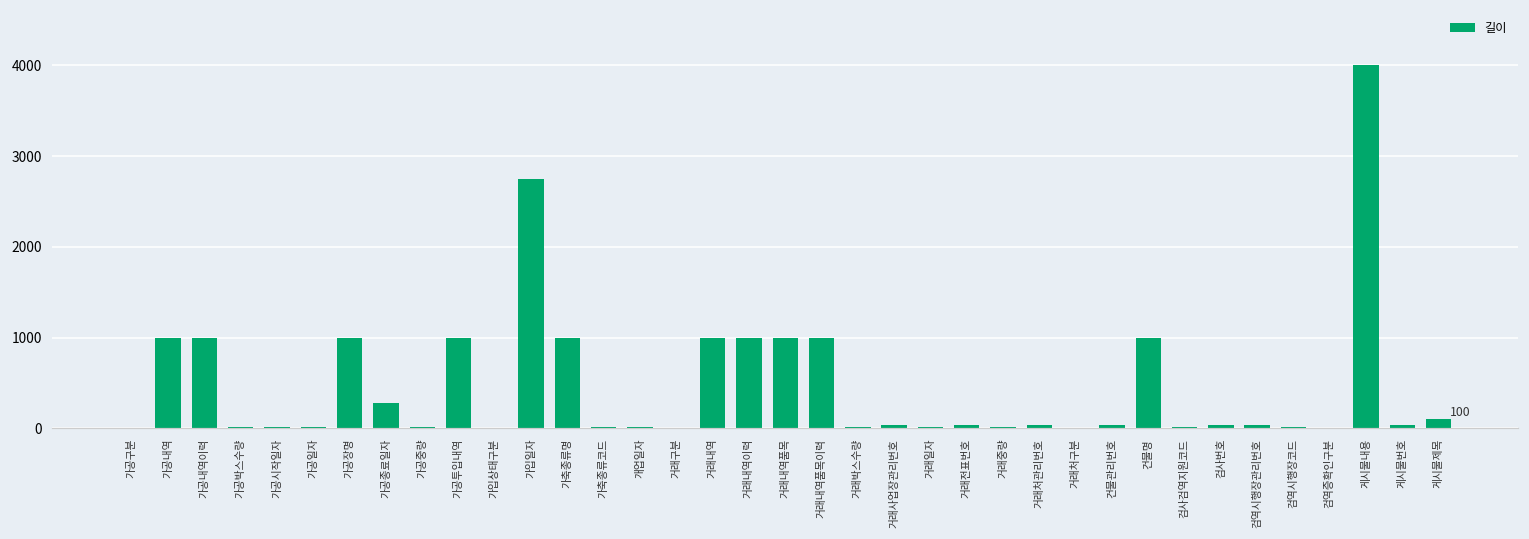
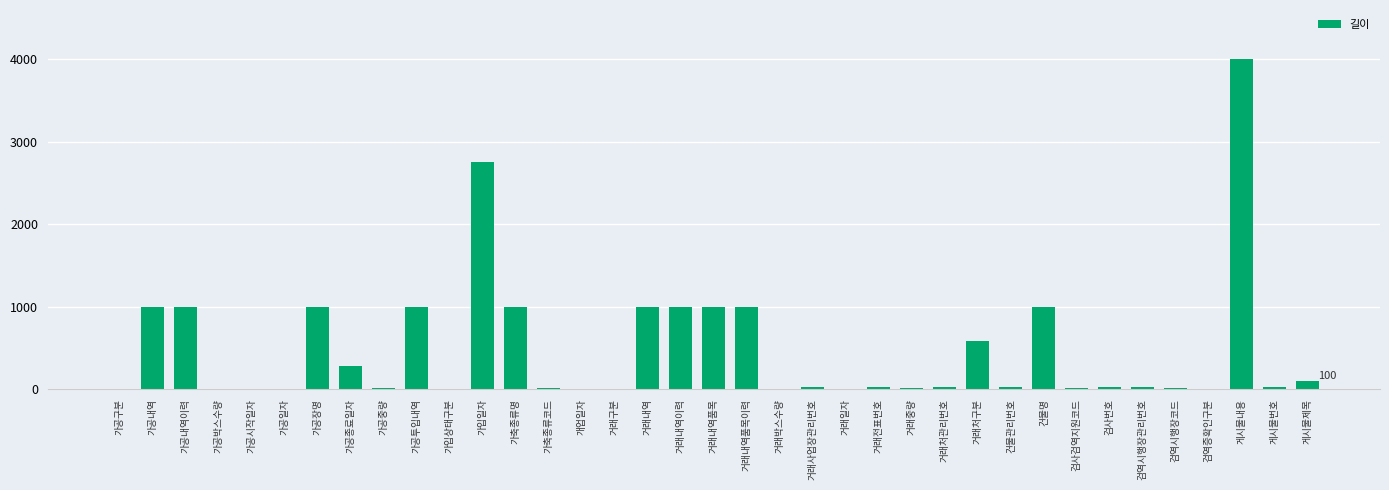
  {
    "가공내역": 1000,
    "가공내역이력": 1000,
    "가공장명": 1000,
    "가공종료일자": 300,
    "가공투입내역": 1000,
    "가입일자": 2800,
    "가축종류명": 1000,
    "거래내역": 1000,
    "거래내역이력": 1000,
    "거래내역품목": 1000,
    "거래내역품목이력": 1000,
-   "거래처구분": 0,
+   "거래처구분": 600,
    "건물명": 1000,
    "게시물내용": 4000
  }
